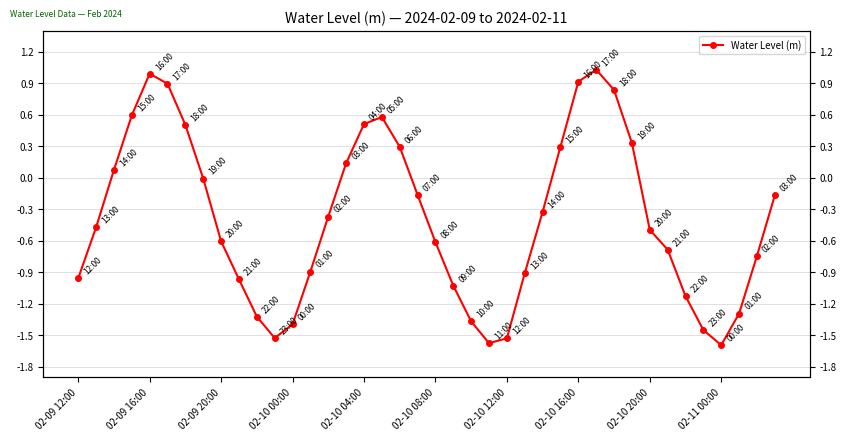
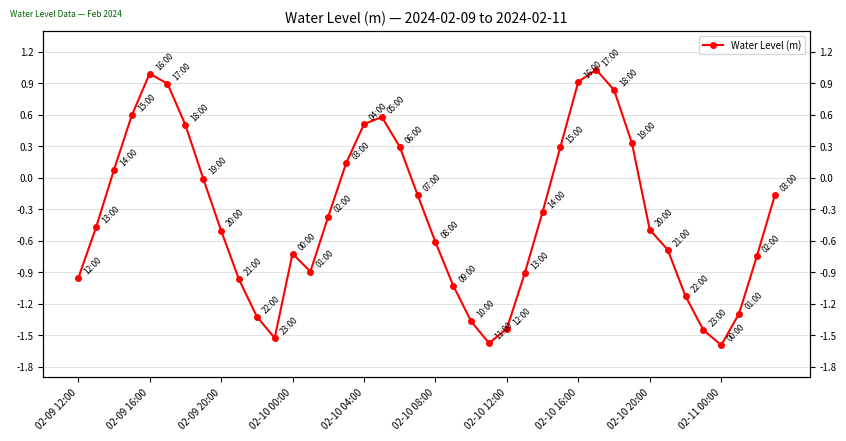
  {
-   "02-09 20:00": -0.60,
-   "02-10 00:00": -1.40,
+   "02-09 20:00": -0.50,
+   "02-10 00:00": -0.72,
    "02-10 04:00": 0.51,
-   "02-10 12:00": -1.53,
+   "02-10 12:00": -1.44,
    "02-10 16:00": 0.92
  }
